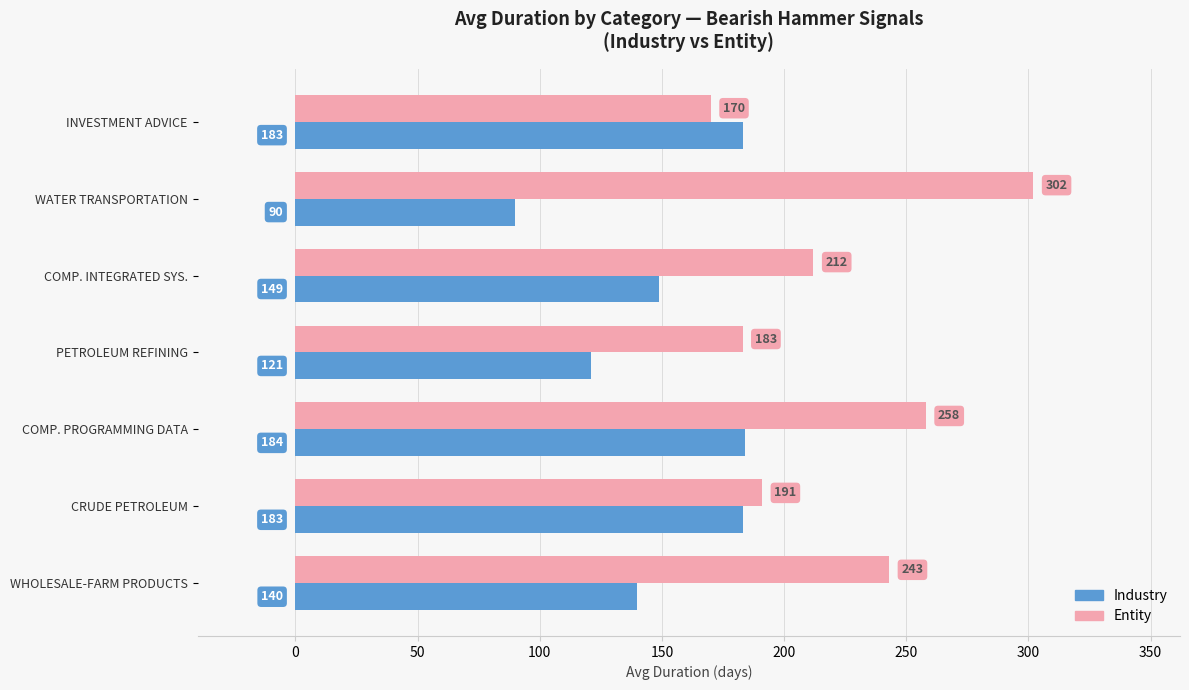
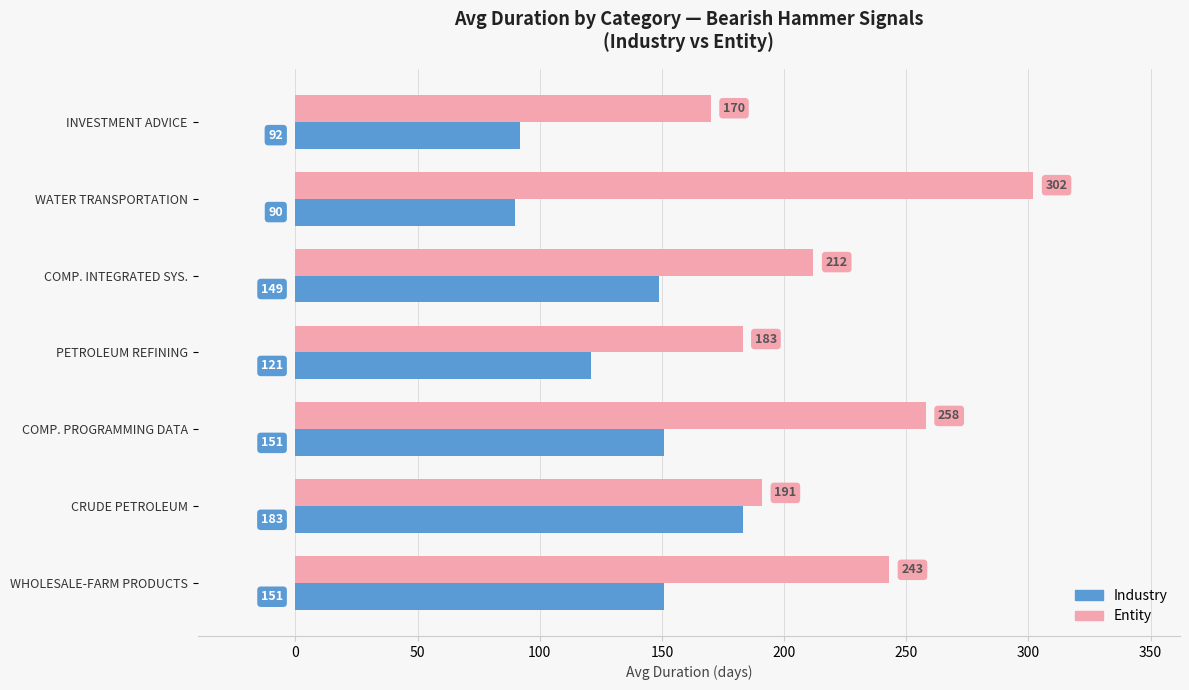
  {
    "Industry": {
-     "INVESTMENT ADVICE": 183,
-     "COMP. PROGRAMMING DATA": 184,
-     "WHOLESALE-FARM PRODUCTS": 140
+     "INVESTMENT ADVICE": 92,
+     "COMP. PROGRAMMING DATA": 151,
+     "WHOLESALE-FARM PRODUCTS": 151
    }
  }
